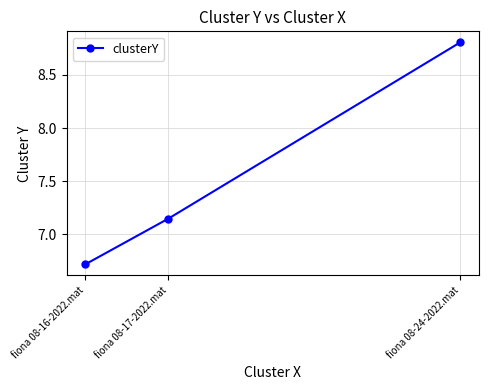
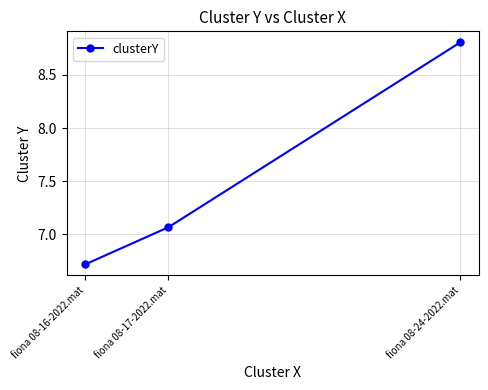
  {
    "fiona 08-16-2022.mat": 6.72,
-   "fiona 08-17-2022.mat": 7.15,
+   "fiona 08-17-2022.mat": 7.07,
    "fiona 08-24-2022.mat": 8.80
  }
